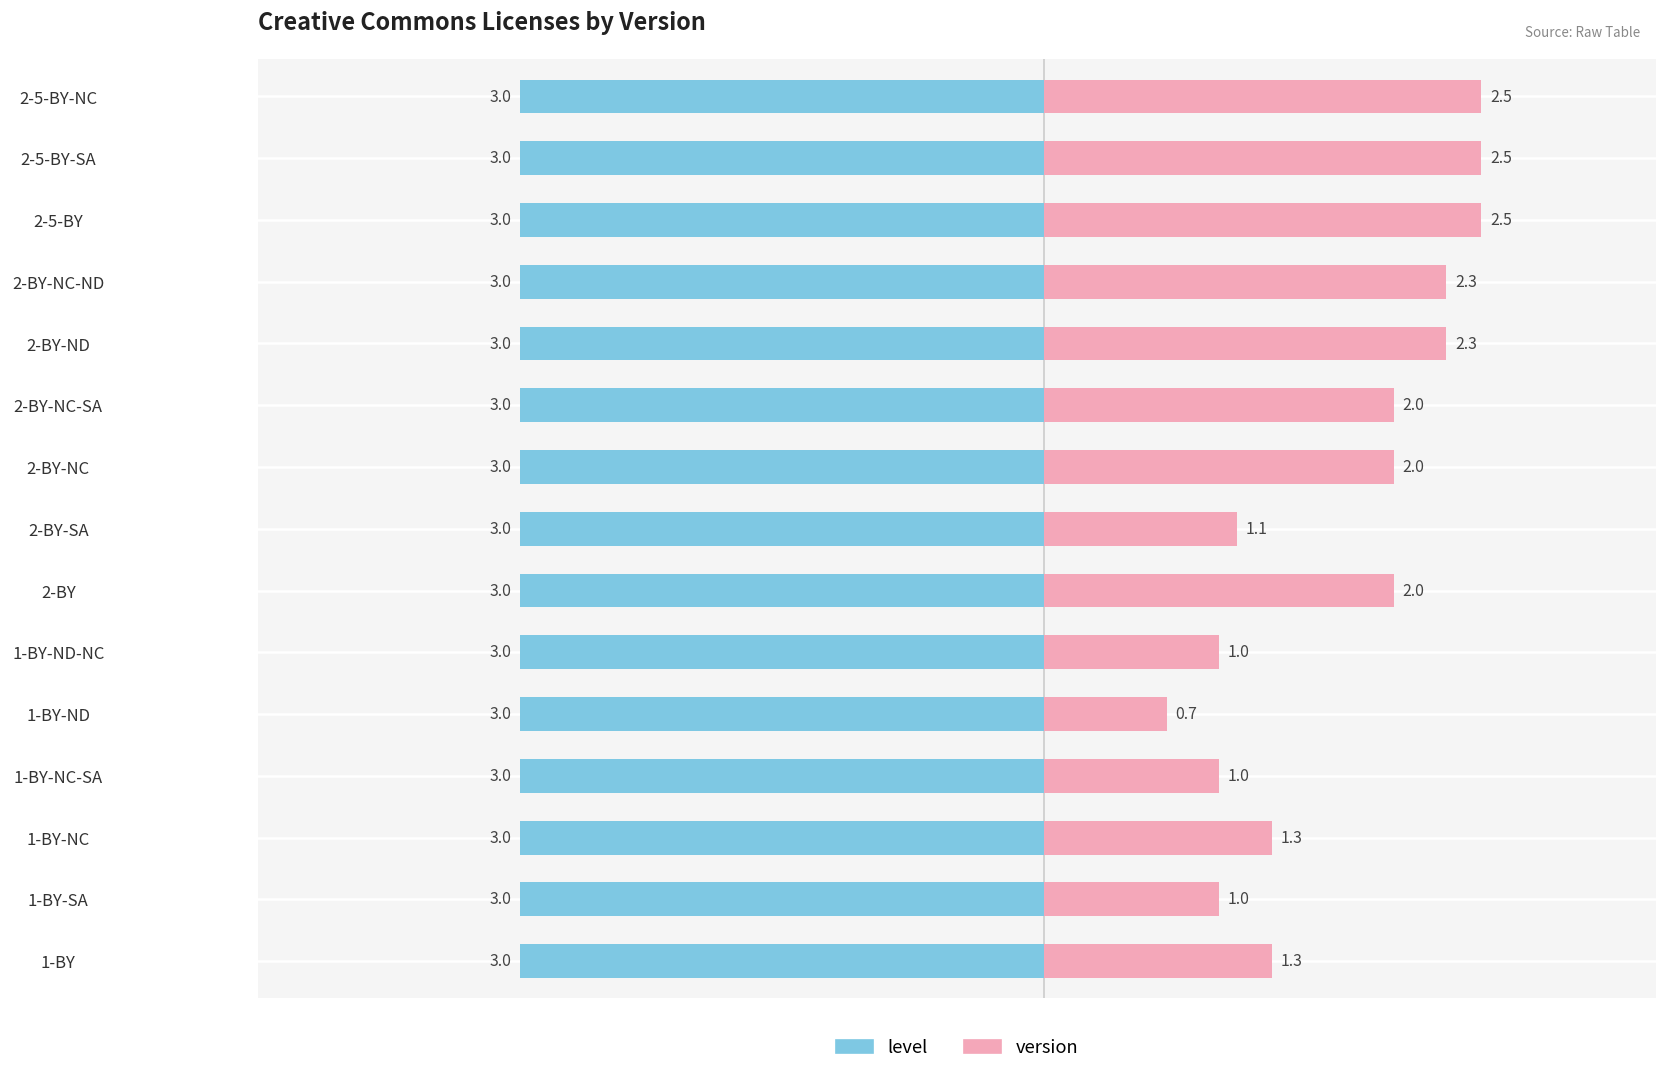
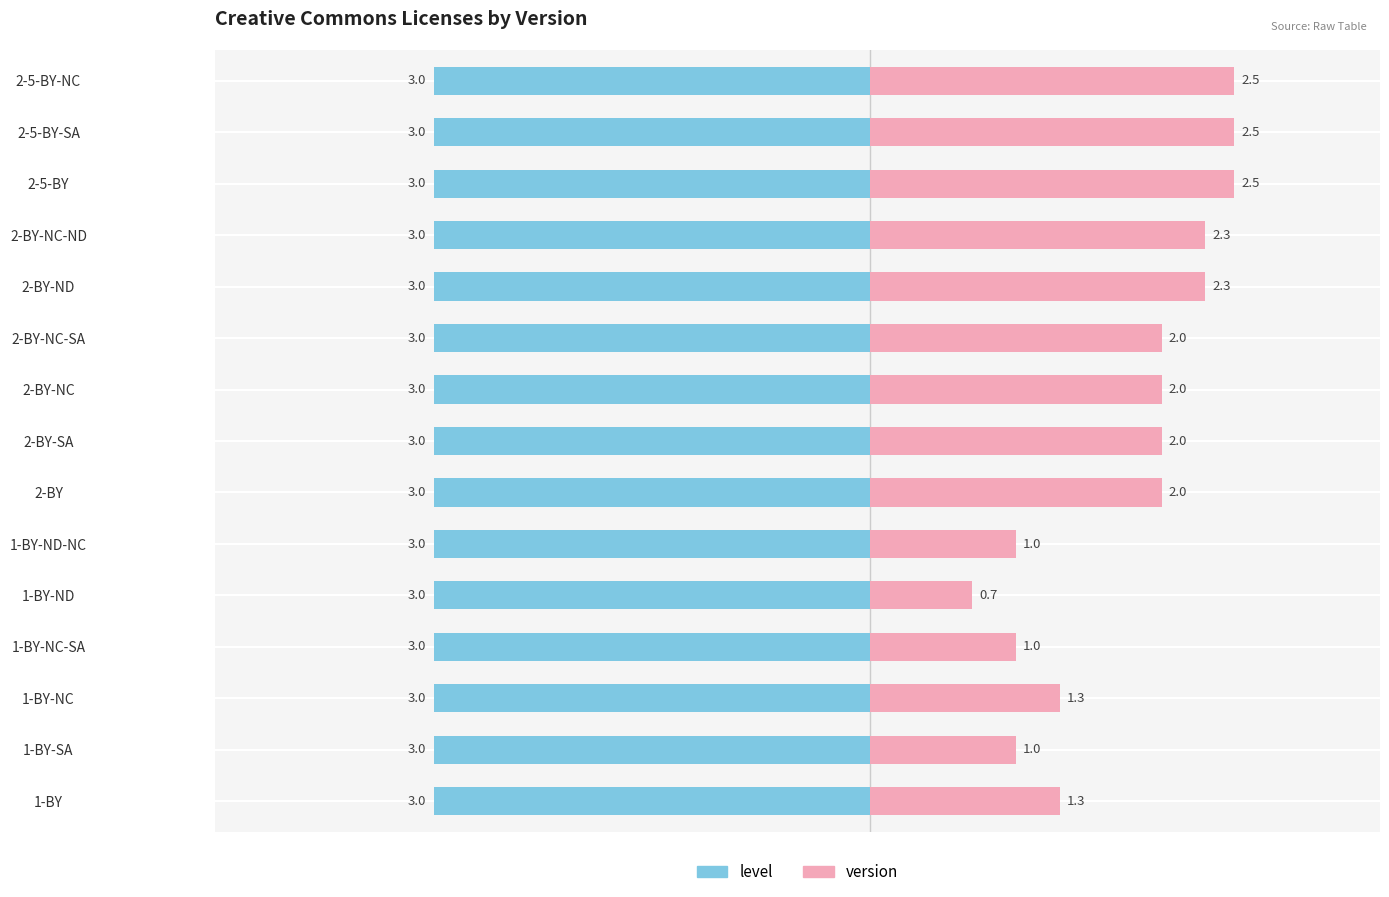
  {
    "version": {
      "2-5-BY-NC": 2.5,
      "2-5-BY-SA": 2.5,
      "2-5-BY": 2.5,
      "2-BY-NC-ND": 2.3,
      "2-BY-ND": 2.3,
      "2-BY-NC-SA": 2.0,
      "2-BY-NC": 2.0,
-     "2-BY-SA": 1.1,
+     "2-BY-SA": 2.0,
      "2-BY": 2.0,
      "1-BY-ND-NC": 1.0,
      "1-BY-ND": 0.7,
      "1-BY-NC-SA": 1.0,
      "1-BY-NC": 1.3,
      "1-BY-SA": 1.0,
      "1-BY": 1.3
    }
  }
